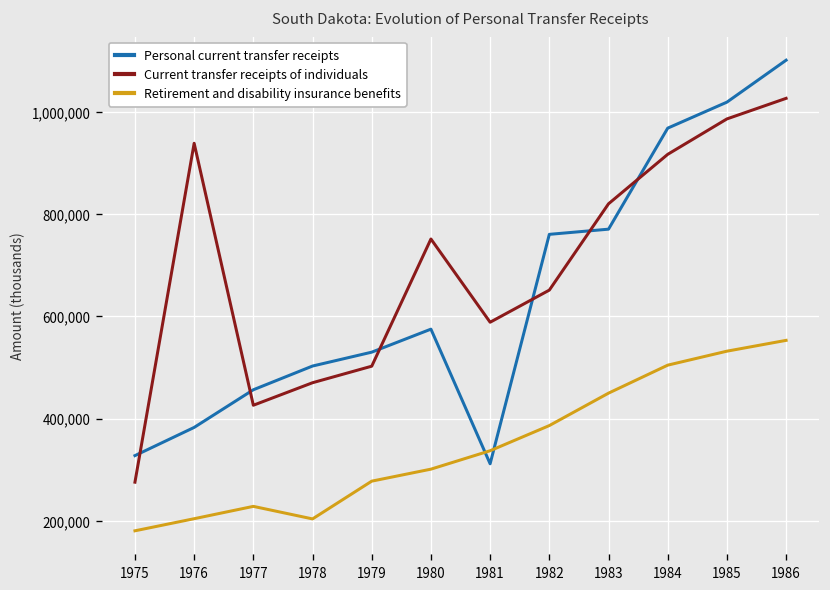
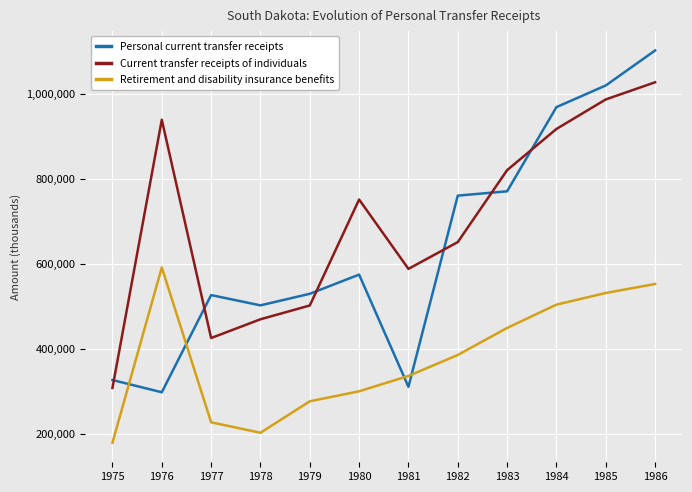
  {
    "Personal current transfer receipts": {
      "1975": "330,000",
-     "1976": "380,000",
-     "1977": "460,000",
+     "1976": "300,000",
+     "1977": "530,000",
      "1978": "500,000",
      "1979": "530,000",
      "1980": "580,000",
      "1981": "310,000",
      "1982": "760,000",
      "1983": "770,000",
      "1984": "970,000",
      "1985": "1,020,000",
      "1986": "1,100,000"
    },
    "Current transfer receipts of individuals": {
-     "1975": "280,000",
+     "1975": "310,000",
      "1976": "940,000",
      "1977": "430,000",
      "1978": "470,000",
      "1979": "500,000",
      "1980": "750,000",
      "1981": "590,000",
      "1982": "650,000",
      "1983": "820,000",
      "1984": "920,000",
      "1985": "990,000",
      "1986": "1,030,000"
    },
    "Retirement and disability insurance benefits": {
      "1975": "180,000",
-     "1976": "200,000",
+     "1976": "590,000",
      "1977": "230,000",
      "1978": "200,000",
      "1979": "280,000",
      "1980": "300,000",
      "1981": "340,000",
      "1982": "390,000",
      "1983": "450,000",
      "1984": "500,000",
      "1985": "530,000",
      "1986": "550,000"
    }
  }
